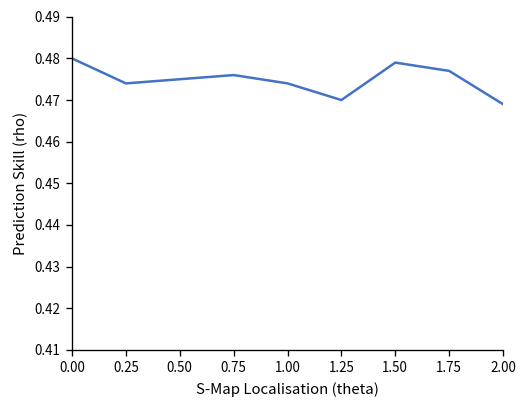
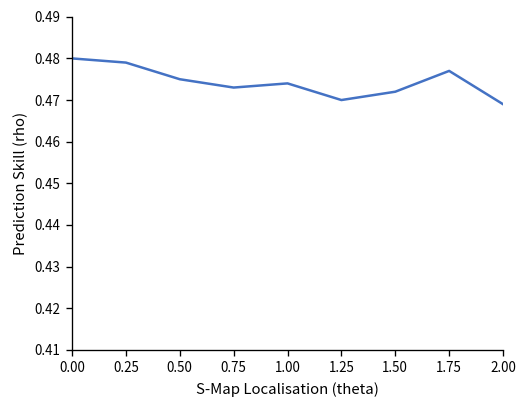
  {
    "0.00": 0.480,
-   "0.25": 0.474,
+   "0.25": 0.479,
    "0.50": 0.475,
-   "0.75": 0.476,
+   "0.75": 0.473,
    "1.00": 0.474,
    "1.25": 0.470,
-   "1.50": 0.479,
+   "1.50": 0.472,
    "1.75": 0.477,
    "2.00": 0.469
  }
